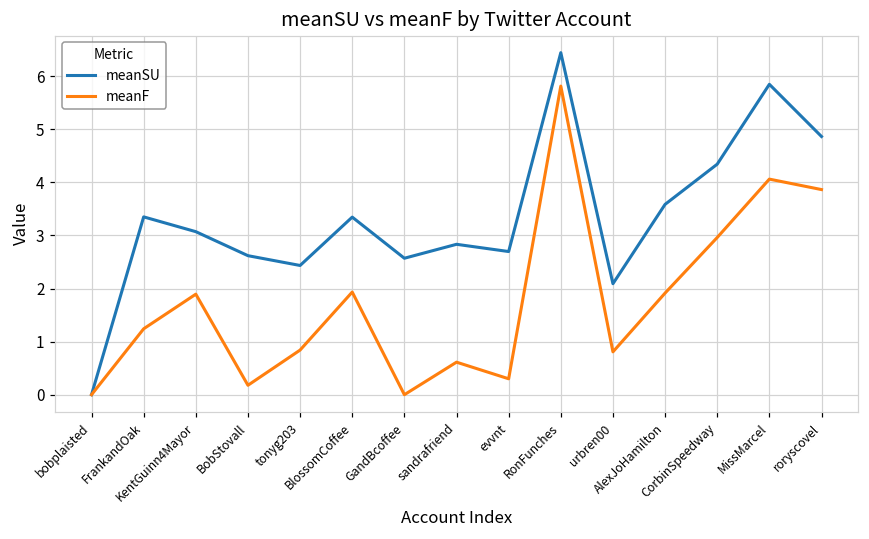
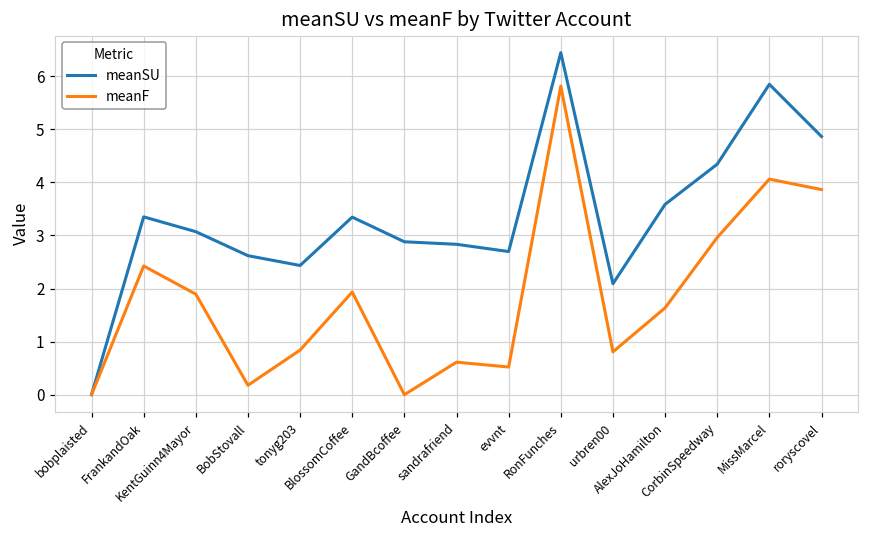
  {
    "meanSU": {
      "FrankandOak": 3.4,
      "KentGuinn4Mayor": 3.1,
      "BobStovall": 2.6,
      "tonyg203": 2.4,
      "BlossomCoffee": 3.3,
-     "GandBcoffee": 2.6,
+     "GandBcoffee": 2.9,
      "sandrafriend": 2.8,
      "evvnt": 2.7,
      "RonFunches": 6.4,
      "urbren00": 2.1,
      "AlexJoHamilton": 3.6,
      "CorbinSpeedway": 4.3,
      "MissMarcel": 5.8,
      "roryscovel": 4.9
    },
    "meanF": {
-     "FrankandOak": 1.2,
+     "FrankandOak": 2.4,
      "KentGuinn4Mayor": 1.9,
      "BobStovall": 0.2,
      "tonyg203": 0.8,
      "BlossomCoffee": 1.9,
      "GandBcoffee": 0.0,
      "sandrafriend": 0.6,
-     "evvnt": 0.3,
+     "evvnt": 0.5,
      "RonFunches": 5.8,
      "urbren00": 0.8,
-     "AlexJoHamilton": 1.9,
+     "AlexJoHamilton": 1.6,
      "CorbinSpeedway": 3.0,
      "MissMarcel": 4.1,
      "roryscovel": 3.9
    }
  }
